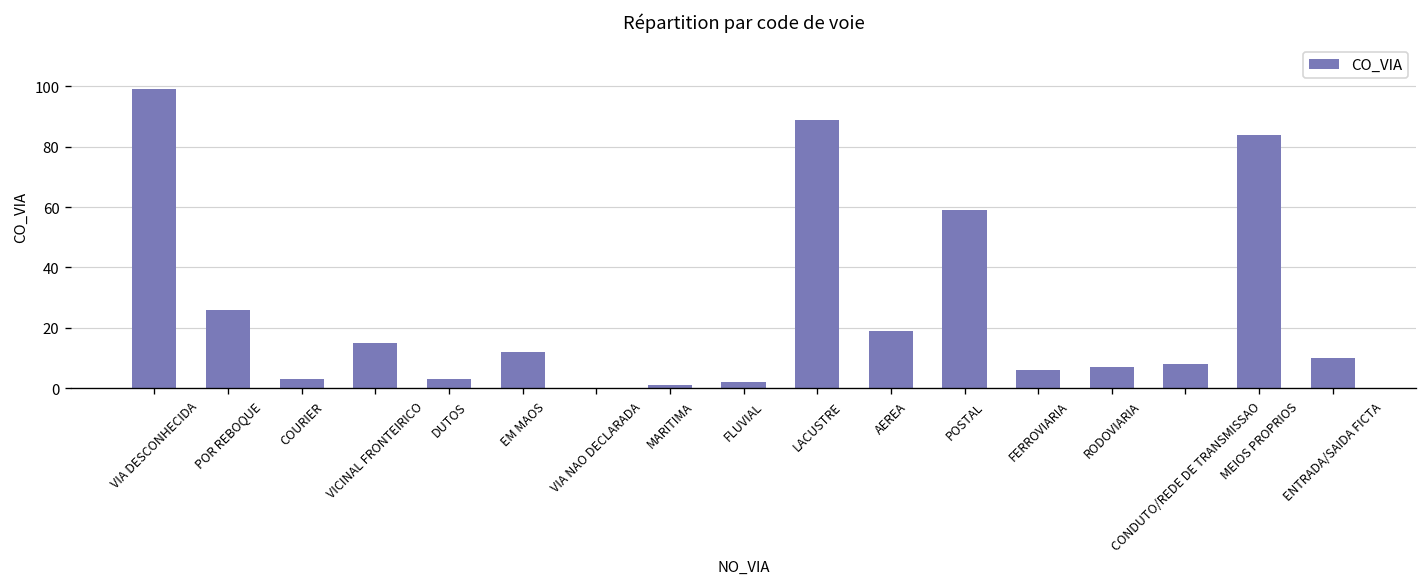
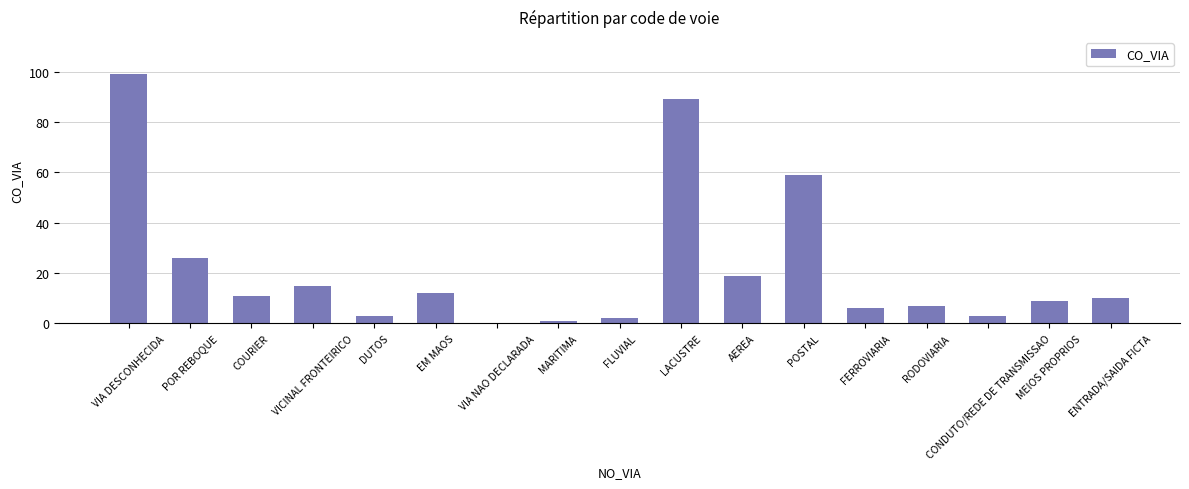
  {
    "VIA DESCONHECIDA": 99,
    "POR REBOQUE": 26,
-   "COURIER": 3,
+   "COURIER": 11,
    "VICINAL FRONTEIRICO": 15,
    "DUTOS": 3,
    "EM MAOS": 12,
    "VIA NAO DECLARADA": 0,
    "MARITIMA": 1,
    "FLUVIAL": 2,
    "LACUSTRE": 89,
    "AEREA": 19,
    "POSTAL": 59,
    "FERROVIARIA": 6,
    "RODOVIARIA": 7,
-   "CONDUTO/REDE DE TRANSMISSAO": 8,
-   "MEIOS PROPRIOS": 84,
+   "CONDUTO/REDE DE TRANSMISSAO": 3,
+   "MEIOS PROPRIOS": 9,
    "ENTRADA/SAIDA FICTA": 10
  }
